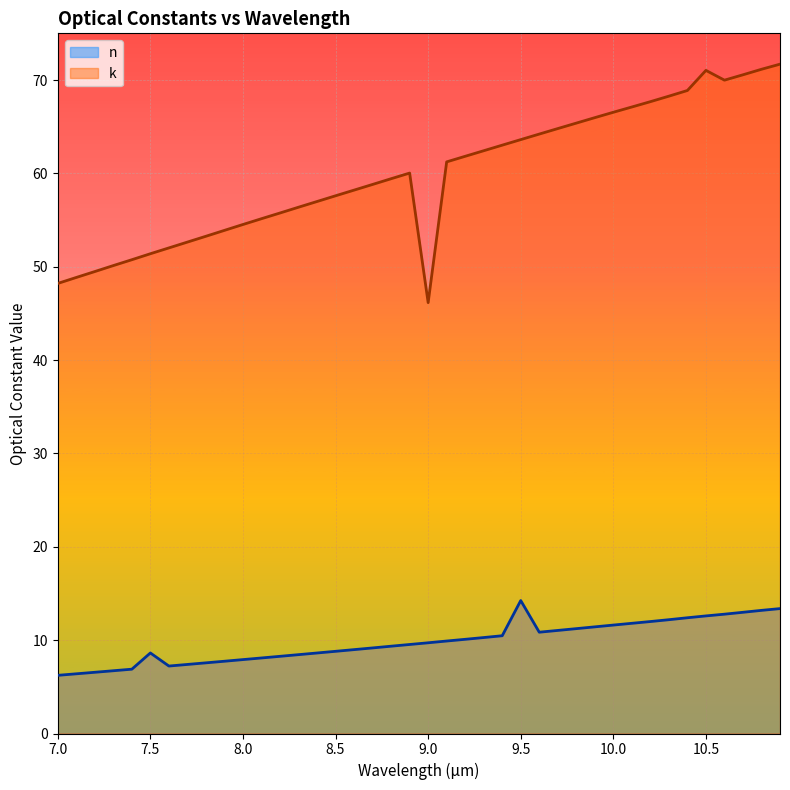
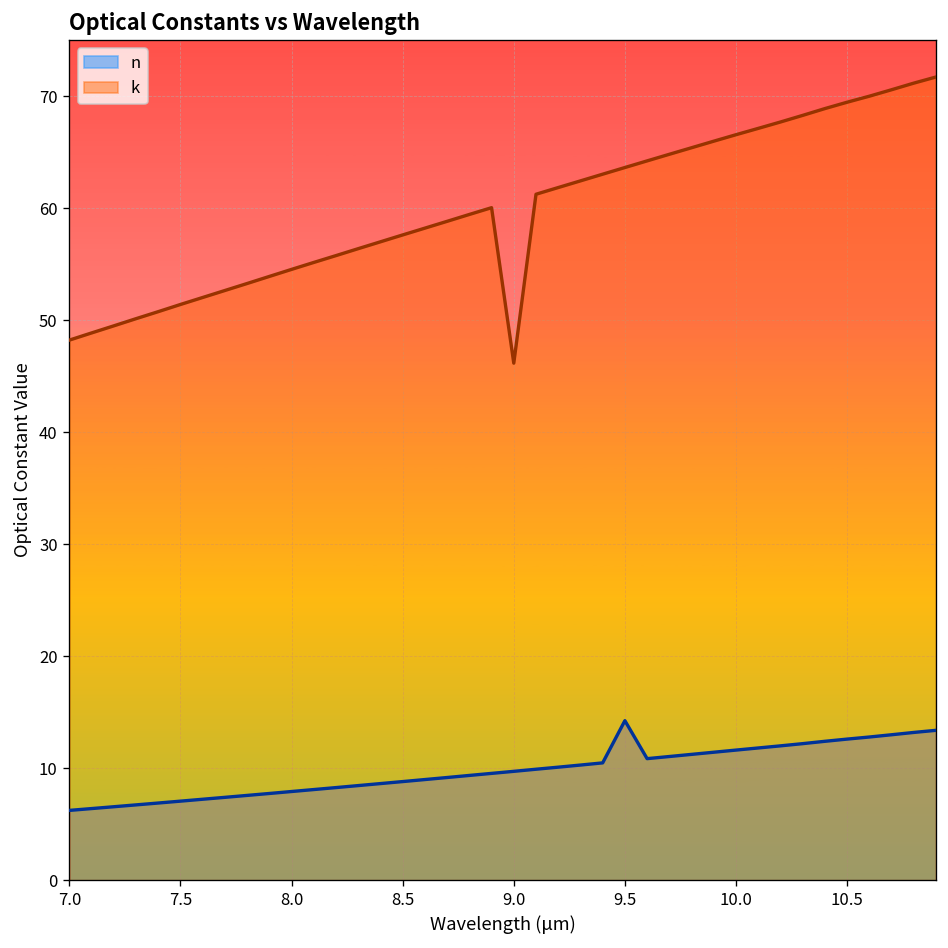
  {
    "n": {
      "7.0": 6,
-     "7.5": 9,
+     "7.5": 7,
      "8.0": 8,
      "8.5": 9,
      "9.0": 10,
      "9.5": 14,
      "10.0": 12,
      "10.5": 13
    },
    "k": {
      "7.0": 48,
      "7.5": 51,
      "8.0": 55,
      "8.5": 58,
      "9.0": 46,
      "9.5": 64,
      "10.0": 67,
-     "10.5": 71
+     "10.5": 69
    }
  }
